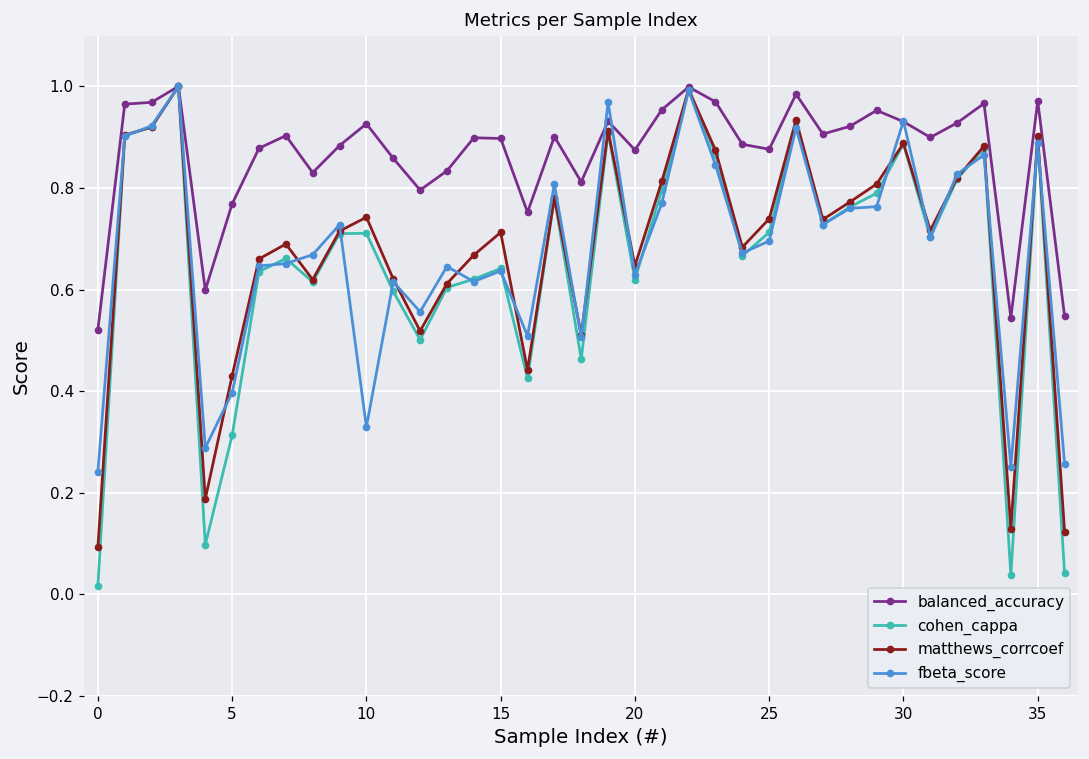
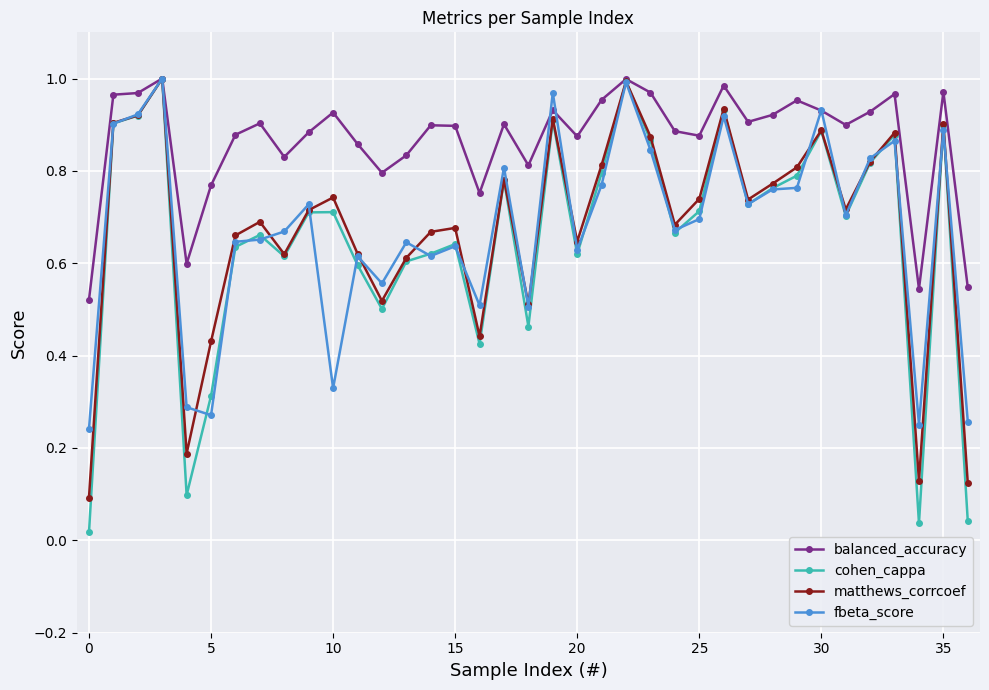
  {
    "balanced_accuracy": {
      "0": 0.52,
      "5": 0.77,
      "10": 0.93,
      "15": 0.90,
      "20": 0.87,
      "25": 0.88,
      "35": 0.97
    },
    "cohen_cappa": {
      "0": 0.02,
      "5": 0.31,
      "10": 0.71,
      "20": 0.62,
      "25": 0.71
    },
    "matthews_corrcoef": {
      "0": 0.09,
      "5": 0.43,
      "10": 0.74,
-     "15": 0.71,
+     "15": 0.68,
      "20": 0.65,
      "25": 0.74
    },
    "fbeta_score": {
      "0": 0.24,
-     "5": 0.40,
+     "5": 0.27,
      "10": 0.33,
      "20": 0.63,
      "25": 0.70,
      "35": 0.89
    }
  }
